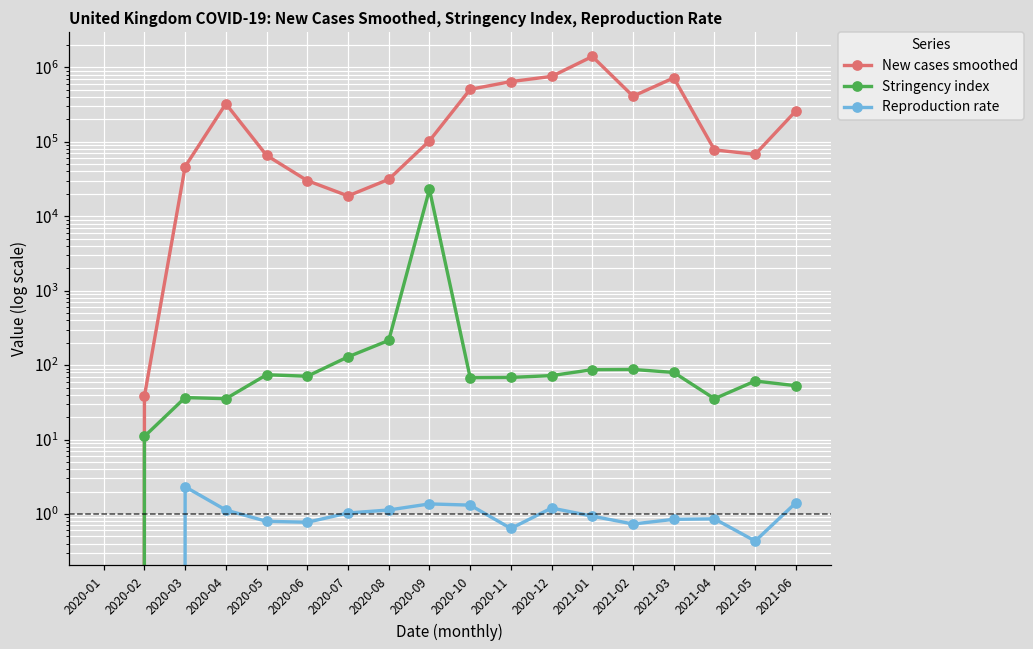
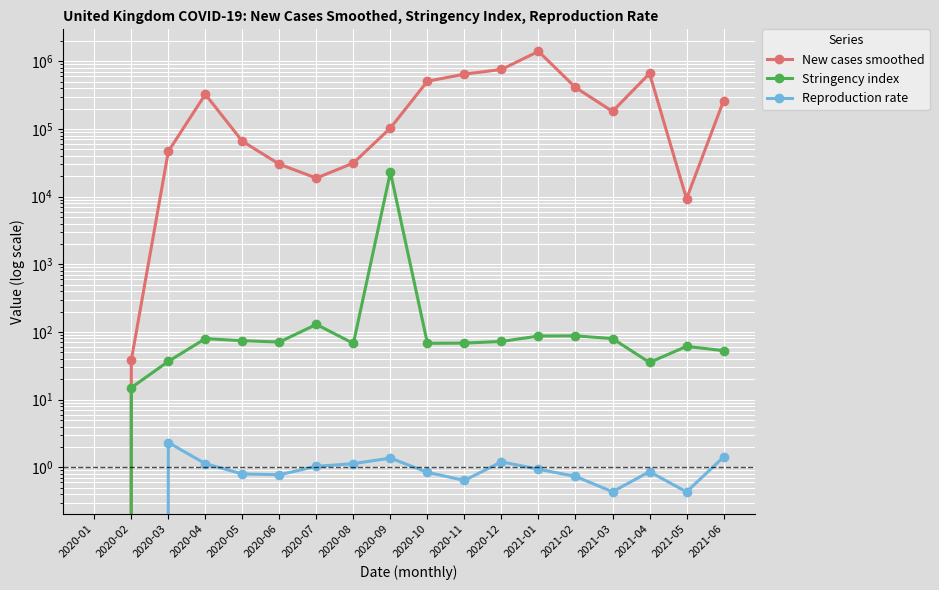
  {
    "New cases smoothed": {
      "2020-02": 40,
      "2020-03": 50000,
      "2020-04": 300000,
      "2020-05": 70000,
      "2020-06": 30000,
      "2020-07": 19000,
      "2020-08": 30000,
      "2020-09": 100000,
      "2020-10": 500000,
      "2020-11": 600000,
      "2020-12": 800000,
      "2021-01": 1400000,
      "2021-02": 400000,
-     "2021-03": 700000,
-     "2021-04": 80000,
-     "2021-05": 70000,
+     "2021-03": 180000,
+     "2021-04": 700000,
+     "2021-05": 9000,
      "2021-06": 260000
    },
    "Stringency index": {
-     "2020-02": 11,
+     "2020-02": 15,
      "2020-03": 40,
-     "2020-04": 40,
+     "2020-04": 80,
      "2020-05": 70,
      "2020-06": 70,
      "2020-07": 130,
-     "2020-08": 210,
+     "2020-08": 70,
      "2020-09": 23000,
      "2020-10": 70,
      "2020-11": 70,
      "2020-12": 70,
      "2021-01": 90,
      "2021-02": 90,
      "2021-03": 80,
      "2021-04": 40,
      "2021-05": 60,
      "2021-06": 50
    },
    "Reproduction rate": {
      "2020-03": 2.3,
      "2020-04": 1.1,
      "2020-05": 0.8,
      "2020-06": 0.8,
      "2020-07": 1.0,
      "2020-08": 1.1,
      "2020-09": 1.4,
-     "2020-10": 1.3,
+     "2020-10": 0.8,
      "2020-11": 0.6,
      "2020-12": 1.2,
      "2021-01": 0.9,
      "2021-02": 0.7,
-     "2021-03": 0.8,
+     "2021-03": 0.4,
      "2021-04": 0.9,
      "2021-05": 0.4,
      "2021-06": 1.4
    }
  }
